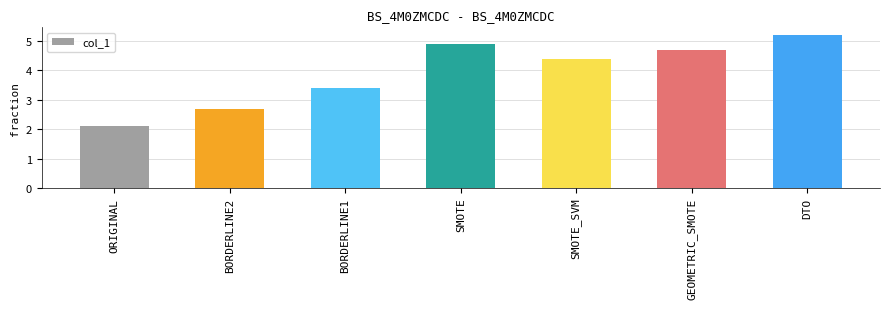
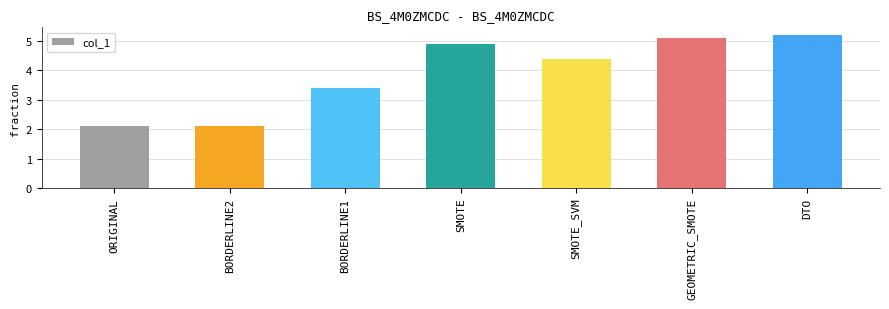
  {
    "ORIGINAL": 2.1,
-   "BORDERLINE2": 2.7,
+   "BORDERLINE2": 2.1,
    "BORDERLINE1": 3.4,
    "SMOTE": 4.9,
    "SMOTE_SVM": 4.4,
-   "GEOMETRIC_SMOTE": 4.7,
+   "GEOMETRIC_SMOTE": 5.1,
    "DTO": 5.2
  }
